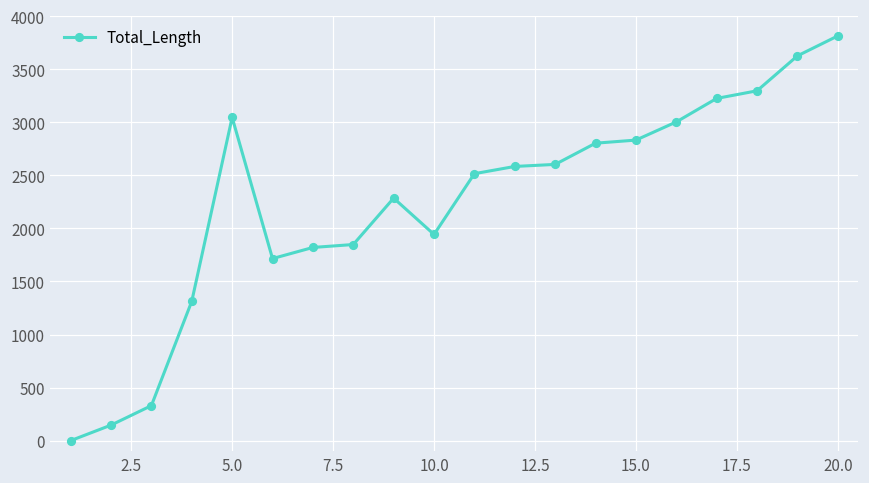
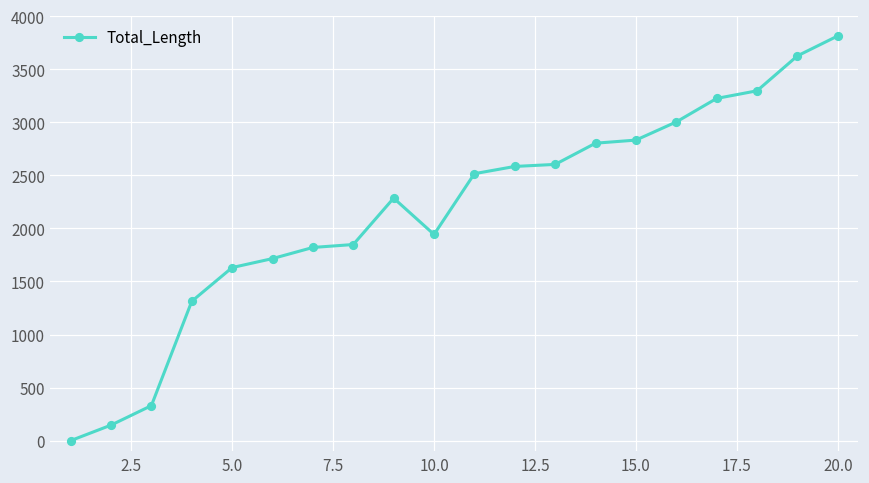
  {
-   "5.0": 3000,
+   "5.0": 1600,
    "10.0": 1900,
    "15.0": 2800,
    "20.0": 3800
  }
